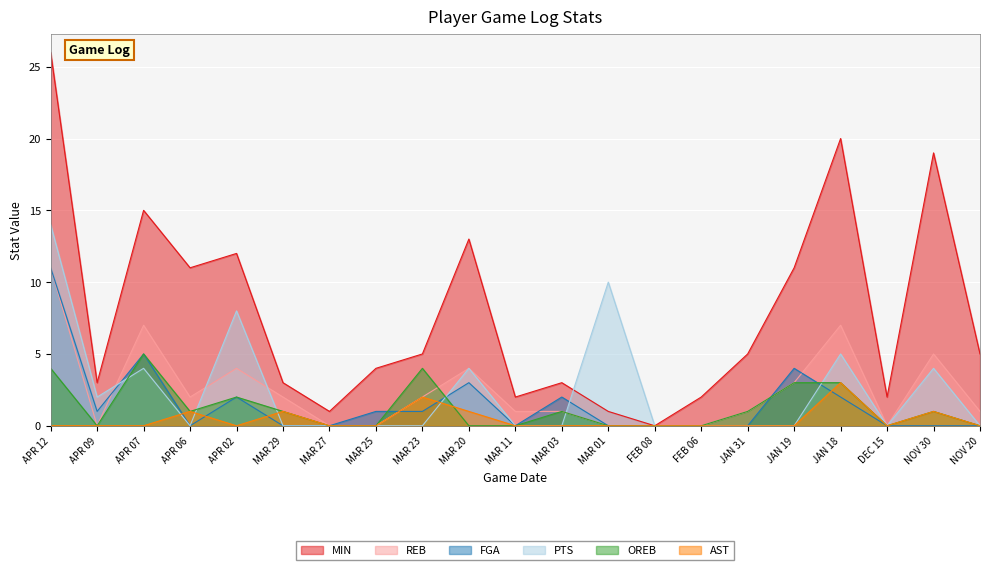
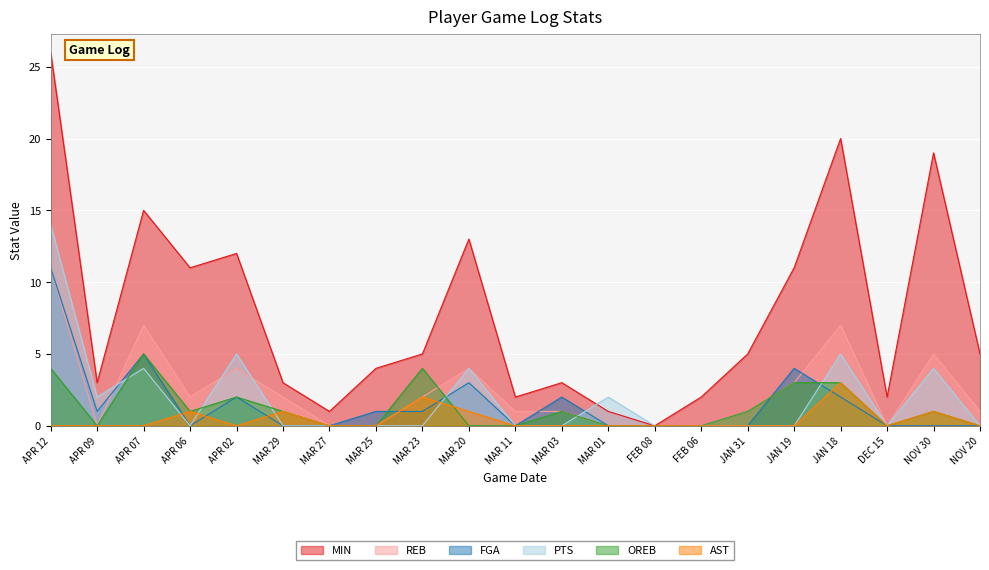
  {
    "MIN": {
      "APR 12": 26,
      "APR 09": 3,
      "APR 07": 15,
      "APR 06": 11,
      "APR 02": 12,
      "MAR 29": 3,
      "MAR 27": 1,
      "MAR 25": 4,
      "MAR 23": 5,
      "MAR 20": 13,
      "MAR 11": 2,
      "MAR 03": 3,
      "MAR 01": 1,
      "FEB 06": 2,
      "JAN 31": 5,
      "JAN 19": 11,
      "JAN 18": 20,
      "DEC 15": 2,
      "NOV 30": 19,
      "NOV 20": 5
    },
    "REB": {
      "APR 07": 7,
      "APR 06": 2,
      "APR 02": 4,
      "MAR 29": 2,
      "MAR 11": 1,
      "JAN 18": 7,
      "NOV 30": 5,
      "NOV 20": 1
    },
    "FGA": {
      "APR 09": 1,
      "MAR 25": 1,
      "MAR 23": 1,
      "MAR 20": 3,
      "MAR 03": 2,
      "JAN 19": 4,
      "JAN 18": 2,
      "NOV 30": 0
    },
    "PTS": {
      "APR 12": 14,
      "APR 09": 2,
      "APR 07": 4,
-     "APR 02": 8,
+     "APR 02": 5,
      "MAR 23": 0,
-     "MAR 01": 10,
+     "MAR 01": 2,
      "JAN 18": 5,
      "NOV 30": 4
    },
    "OREB": {
      "APR 12": 4,
      "MAR 23": 4,
      "MAR 20": 0
    },
    "AST": {
      "APR 12": 0,
      "APR 07": 0,
      "APR 02": 0,
      "MAR 20": 1
    }
  }
